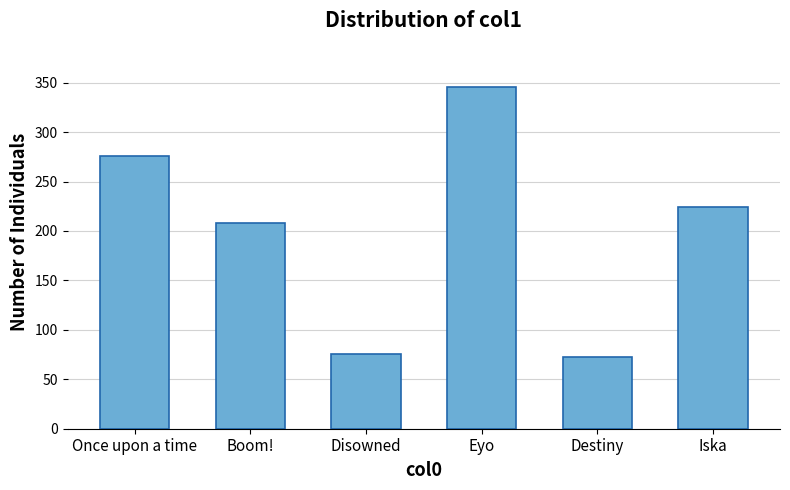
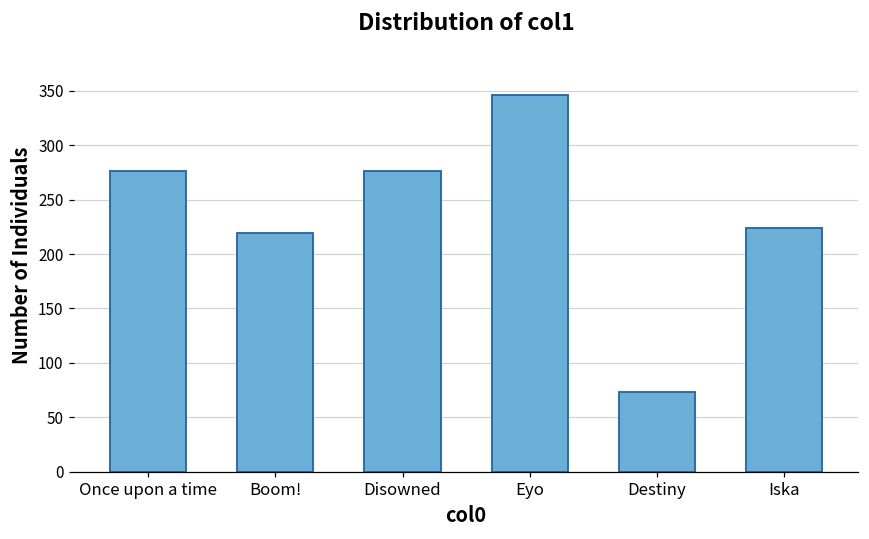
  {
    "Once upon a time": 280,
-   "Boom!": 210,
-   "Disowned": 80,
+   "Boom!": 220,
+   "Disowned": 280,
    "Eyo": 350,
    "Destiny": 70,
    "Iska": 220
  }
